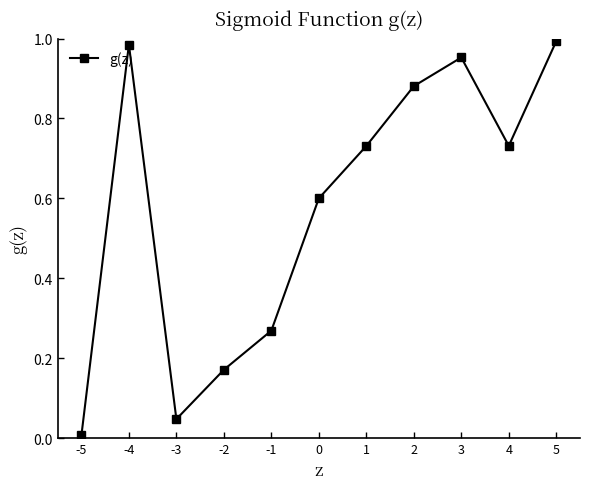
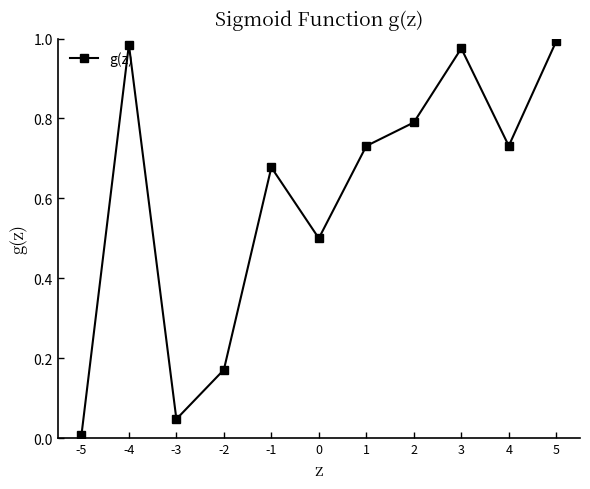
  {
    "-5": 0.01,
    "-4": 0.98,
    "-3": 0.05,
    "-2": 0.17,
-   "-1": 0.27,
-   "0": 0.6,
+   "-1": 0.68,
+   "0": 0.5,
    "1": 0.73,
-   "2": 0.88,
-   "3": 0.95,
+   "2": 0.79,
+   "3": 0.98,
    "4": 0.73,
    "5": 0.99
  }
